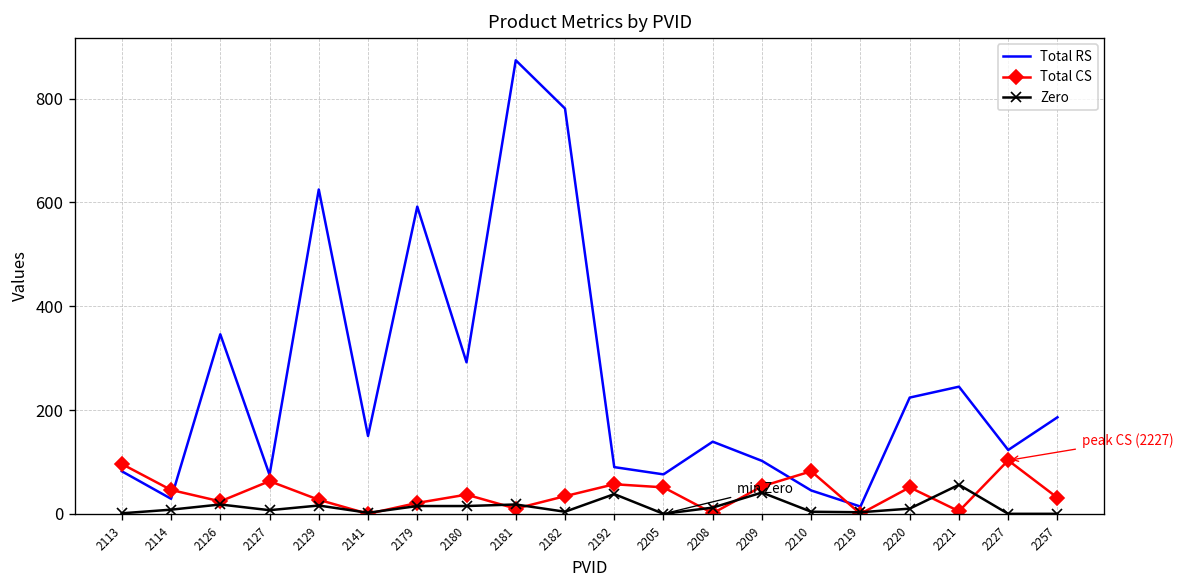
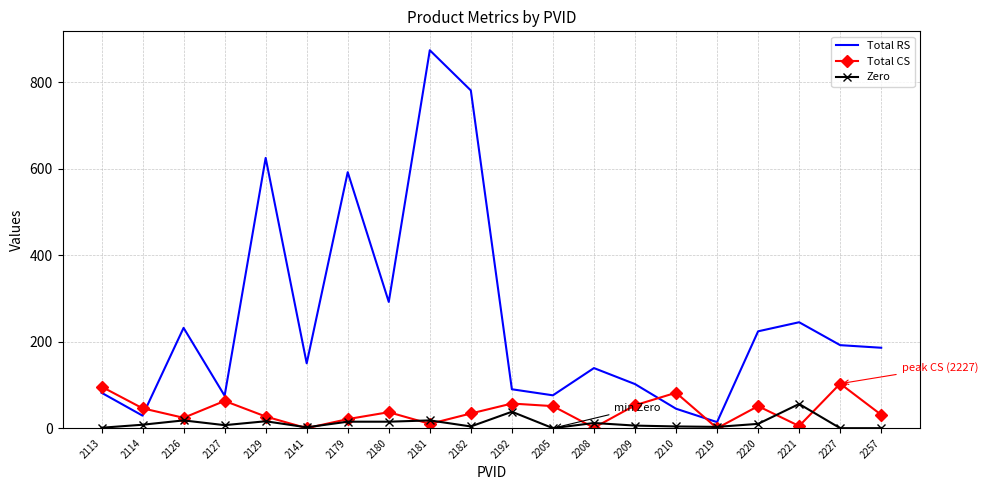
  {
    "Total RS": {
      "2113": 80,
      "2114": 30,
-     "2126": 350,
+     "2126": 230,
      "2127": 80,
      "2129": 630,
      "2141": 150,
      "2179": 590,
      "2180": 290,
      "2181": 870,
      "2182": 780,
      "2192": 90,
      "2205": 80,
      "2208": 140,
      "2209": 100,
      "2210": 50,
      "2219": 10,
      "2220": 220,
      "2221": 250,
-     "2227": 120,
+     "2227": 190,
      "2257": 190
    },
    "Total CS": {
      "2113": 100,
      "2114": 50,
      "2126": 20,
      "2127": 60,
      "2129": 30,
      "2179": 20,
      "2180": 40,
      "2181": 10,
      "2182": 30,
      "2192": 60,
      "2205": 50,
      "2208": 0,
      "2209": 50,
      "2210": 80,
      "2220": 50,
      "2221": 10,
      "2257": 30
    },
    "Zero": {
      "2113": 0,
      "2114": 10,
      "2126": 20,
      "2127": 10,
      "2129": 20,
      "2179": 20,
      "2180": 20,
      "2181": 20,
      "2182": 0,
      "2192": 40,
      "2205": 0,
      "2208": 10,
-     "2209": 40,
+     "2209": 10,
      "2210": 0,
      "2220": 10,
      "2221": 60,
      "2227": 0,
      "2257": 0
    }
  }
